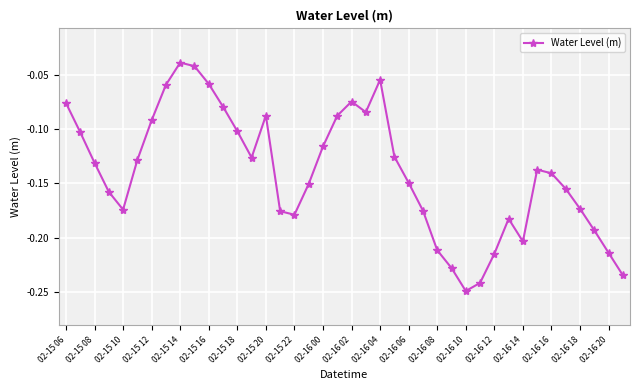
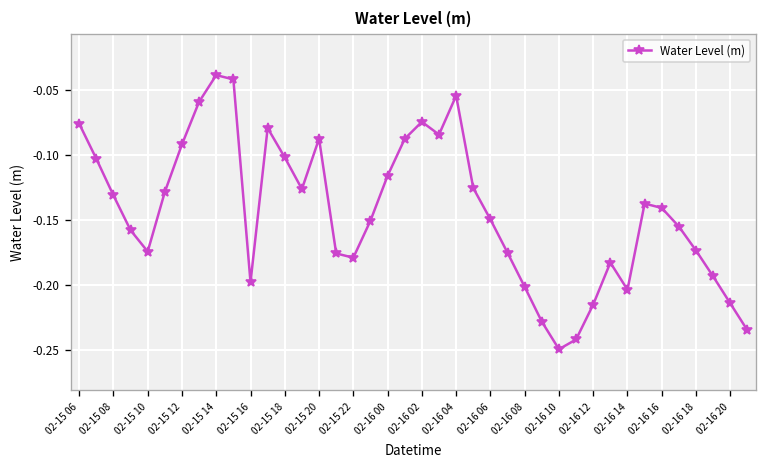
  {
    "02-15 06": -0.076,
    "02-15 08": -0.131,
    "02-15 10": -0.174,
    "02-15 12": -0.092,
    "02-15 14": -0.038,
-   "02-15 16": -0.058,
+   "02-15 16": -0.198,
    "02-15 18": -0.102,
    "02-15 20": -0.087,
    "02-15 22": -0.179,
    "02-16 00": -0.116,
    "02-16 02": -0.074,
    "02-16 04": -0.054,
    "02-16 06": -0.149,
-   "02-16 08": -0.212,
+   "02-16 08": -0.201,
    "02-16 10": -0.249,
    "02-16 12": -0.215,
    "02-16 14": -0.204,
    "02-16 16": -0.141,
    "02-16 18": -0.173,
    "02-16 20": -0.214
  }
